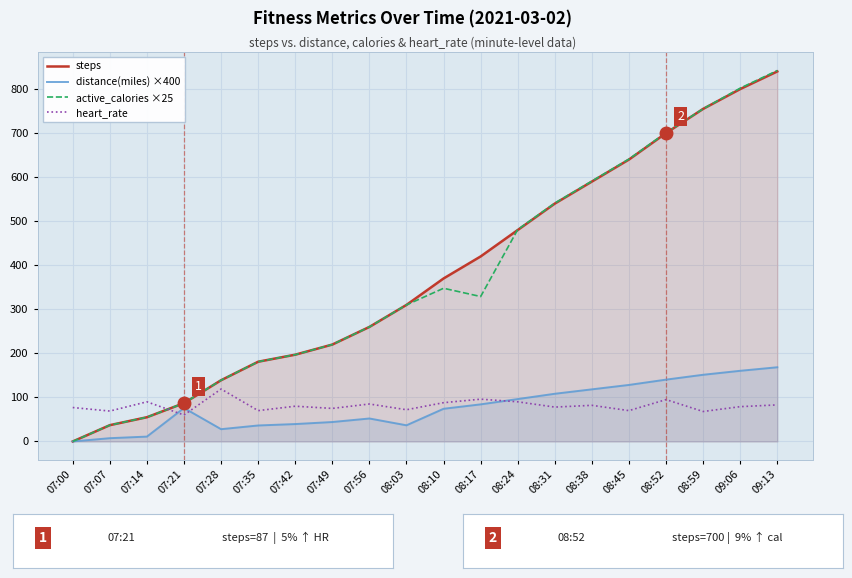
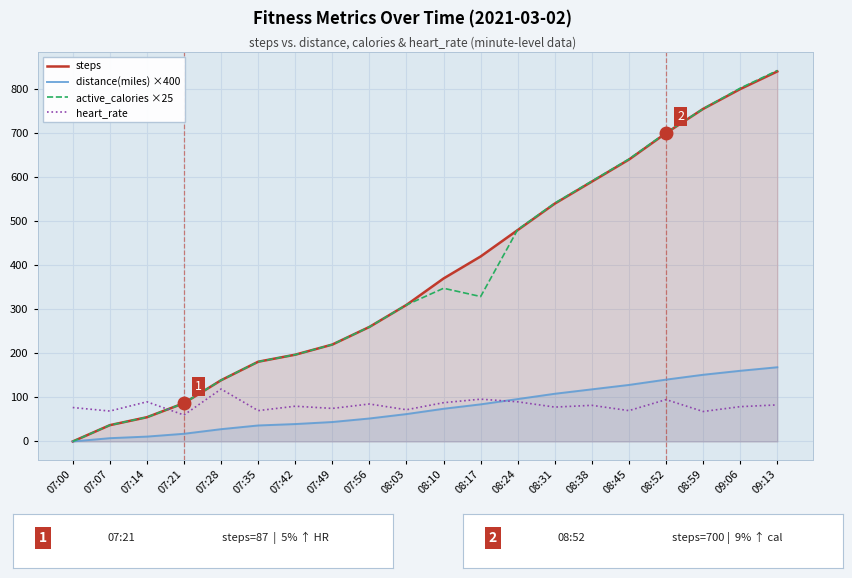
  {
    "distance(miles) ×400": {
      "07:07": 10,
      "07:14": 10,
-     "07:21": 80,
+     "07:21": 20,
      "07:28": 30,
      "07:35": 40,
      "07:42": 40,
      "07:49": 40,
      "07:56": 50,
-     "08:03": 40,
+     "08:03": 60,
      "08:10": 70,
      "08:17": 80,
      "08:24": 100,
      "08:31": 110,
      "08:38": 120,
      "08:45": 130,
      "08:52": 140,
      "08:59": 150,
      "09:06": 160,
      "09:13": 170
    },
    "active_calories ×25": {
      "08:10": 350,
      "08:17": 330
    },
    "heart_rate": {
      "07:00": 80,
      "07:07": 70,
      "07:14": 90,
      "07:21": 60,
      "07:28": 120,
      "07:35": 70,
      "07:42": 80,
      "07:49": 80,
      "07:56": 90,
      "08:03": 70,
      "08:10": 90,
      "08:17": 100,
      "08:24": 90,
      "08:31": 80,
      "08:38": 80,
      "08:45": 70,
      "08:52": 100,
      "08:59": 70,
      "09:06": 80,
      "09:13": 80
    }
  }
